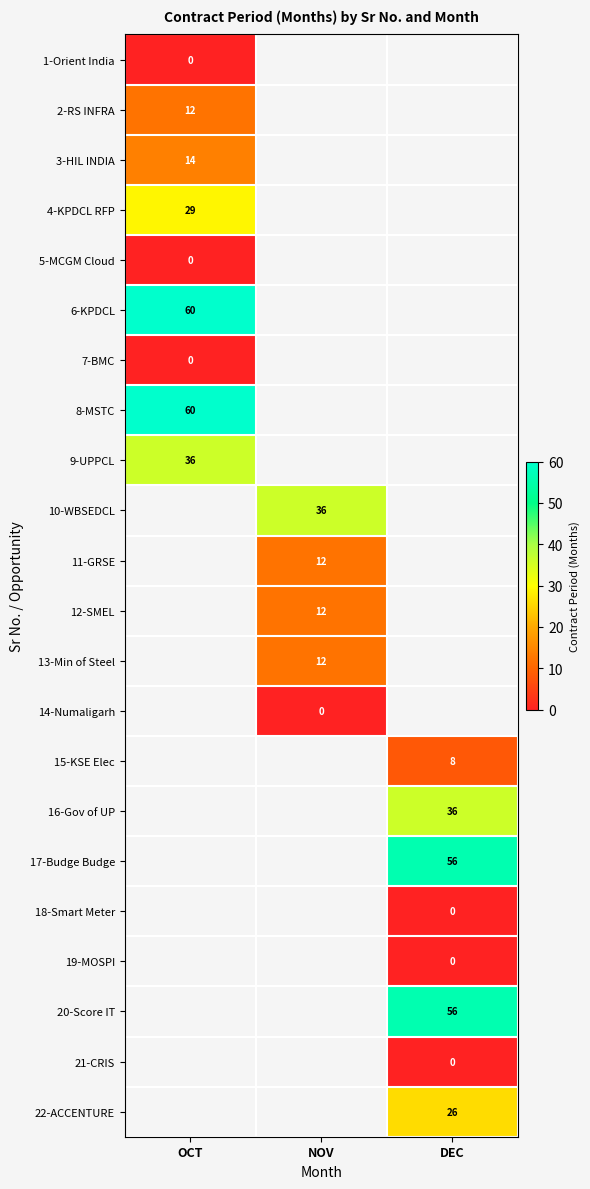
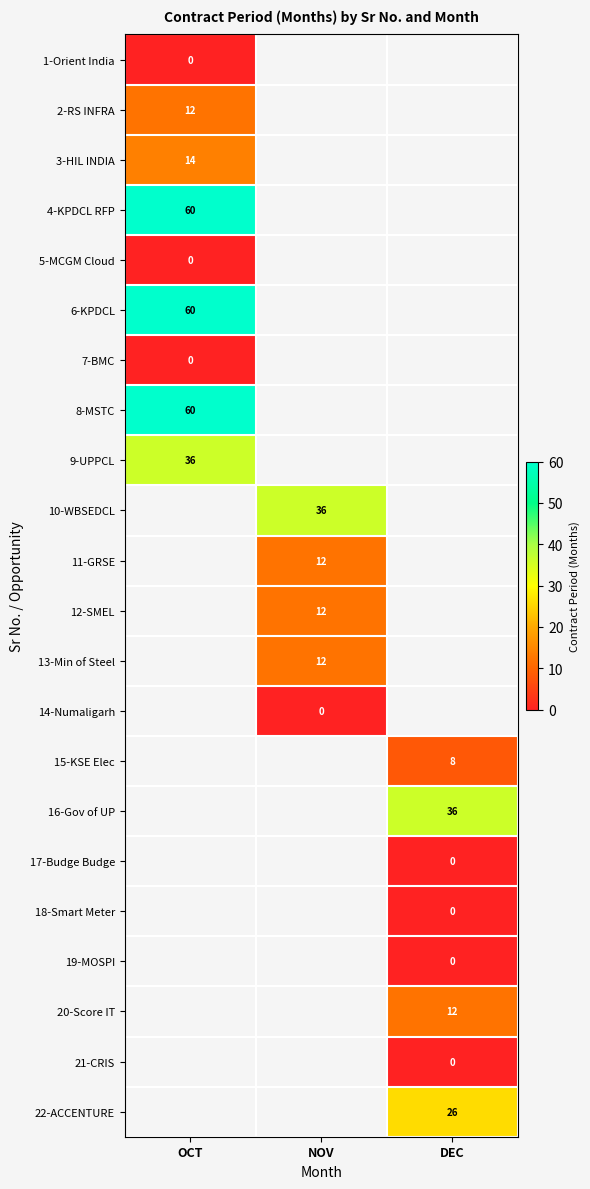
  {
    "1-Orient India": {
      "OCT": 0
    },
    "2-RS INFRA": {
      "OCT": 12
    },
    "3-HIL INDIA": {
      "OCT": 14
    },
    "4-KPDCL RFP": {
-     "OCT": 29
+     "OCT": 60
    },
    "5-MCGM Cloud": {
      "OCT": 0
    },
    "6-KPDCL": {
      "OCT": 60
    },
    "7-BMC": {
      "OCT": 0
    },
    "8-MSTC": {
      "OCT": 60
    },
    "9-UPPCL": {
      "OCT": 36
    },
    "10-WBSEDCL": {
      "NOV": 36
    },
    "11-GRSE": {
      "NOV": 12
    },
    "12-SMEL": {
      "NOV": 12
    },
    "13-Min of Steel": {
      "NOV": 12
    },
    "14-Numaligarh": {
      "NOV": 0
    },
    "15-KSE Elec": {
      "DEC": 8
    },
    "16-Gov of UP": {
      "DEC": 36
    },
    "17-Budge Budge": {
-     "DEC": 56
+     "DEC": 0
    },
    "18-Smart Meter": {
      "DEC": 0
    },
    "19-MOSPI": {
      "DEC": 0
    },
    "20-Score IT": {
-     "DEC": 56
+     "DEC": 12
    },
    "21-CRIS": {
      "DEC": 0
    },
    "22-ACCENTURE": {
      "DEC": 26
    }
  }
